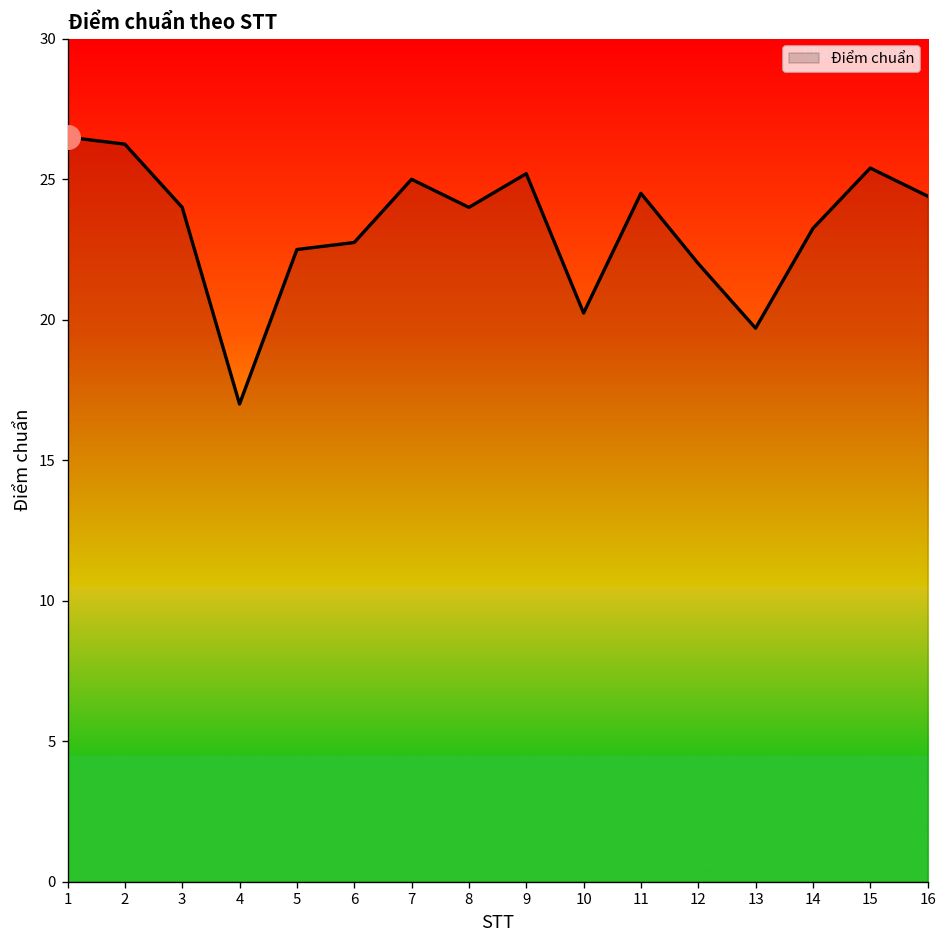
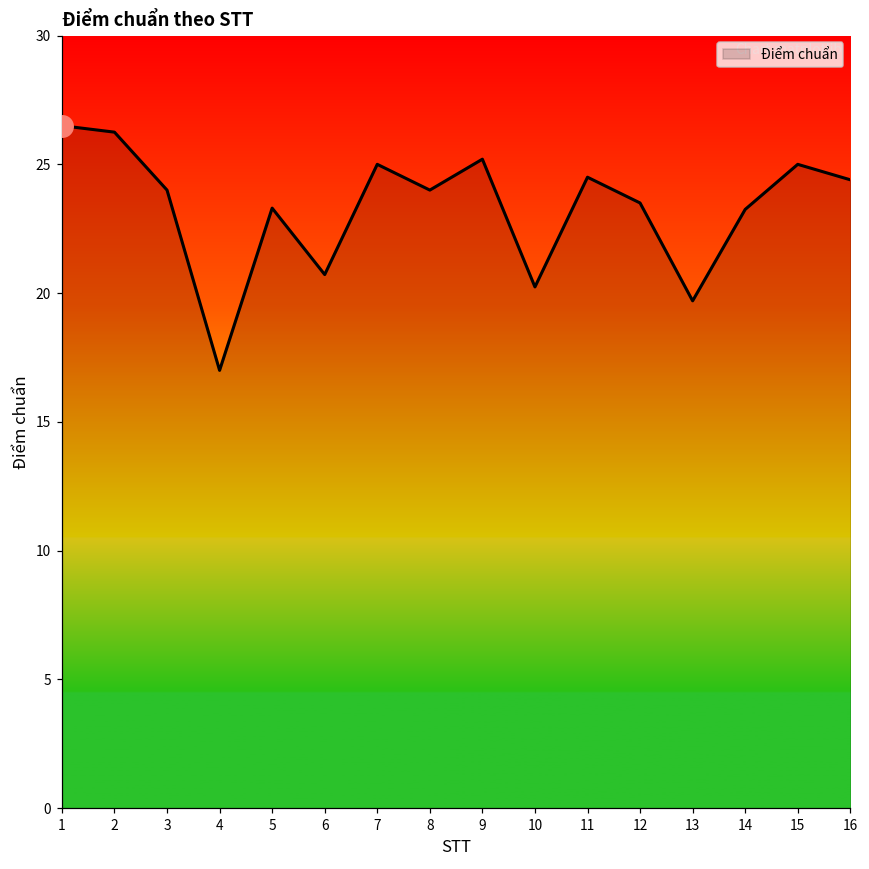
  {
    "Điểm chuẩn": {
      "2": 26.3,
      "3": 24.0,
      "4": 17.0,
-     "5": 22.5,
-     "6": 22.8,
+     "5": 23.3,
+     "6": 20.7,
      "7": 25.0,
      "8": 24.0,
      "9": 25.2,
      "10": 20.2,
      "11": 24.5,
-     "12": 22.0,
+     "12": 23.5,
      "13": 19.7,
      "14": 23.3,
-     "15": 25.4,
+     "15": 25.0,
      "16": 24.4
    }
  }
